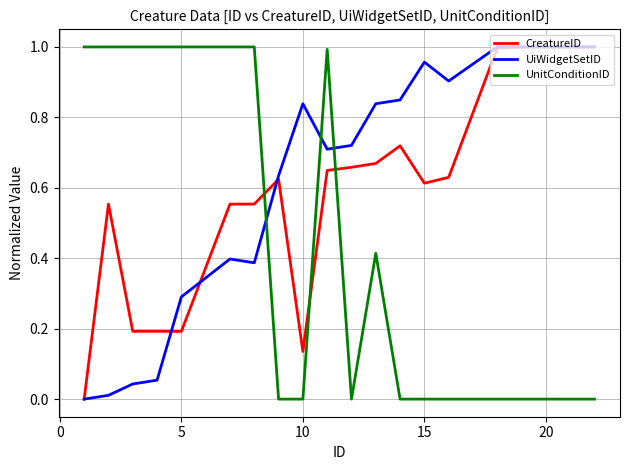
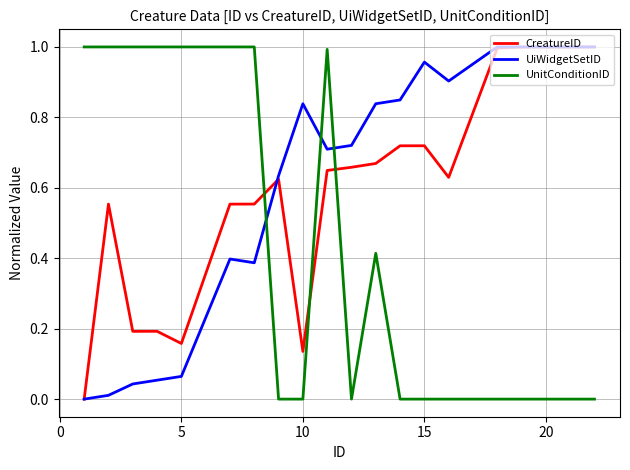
  {
    "CreatureID": {
-     "5": 0.19,
+     "5": 0.16,
      "10": 0.14,
-     "15": 0.61
+     "15": 0.72
    },
    "UiWidgetSetID": {
-     "5": 0.29,
+     "5": 0.06,
      "10": 0.84,
      "15": 0.96
    },
    "UnitConditionID": {
      "5": 1.00,
      "10": 0.00,
      "15": 0.00,
      "20": 0.00
    }
  }
